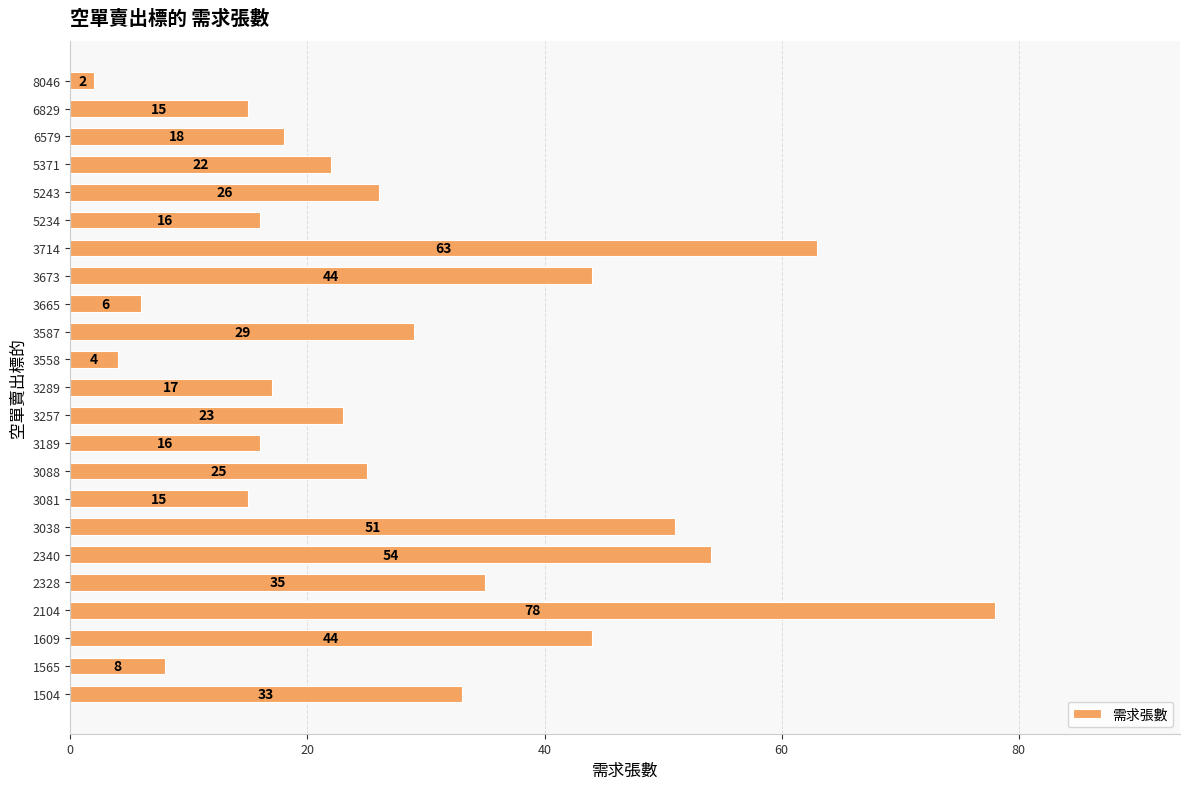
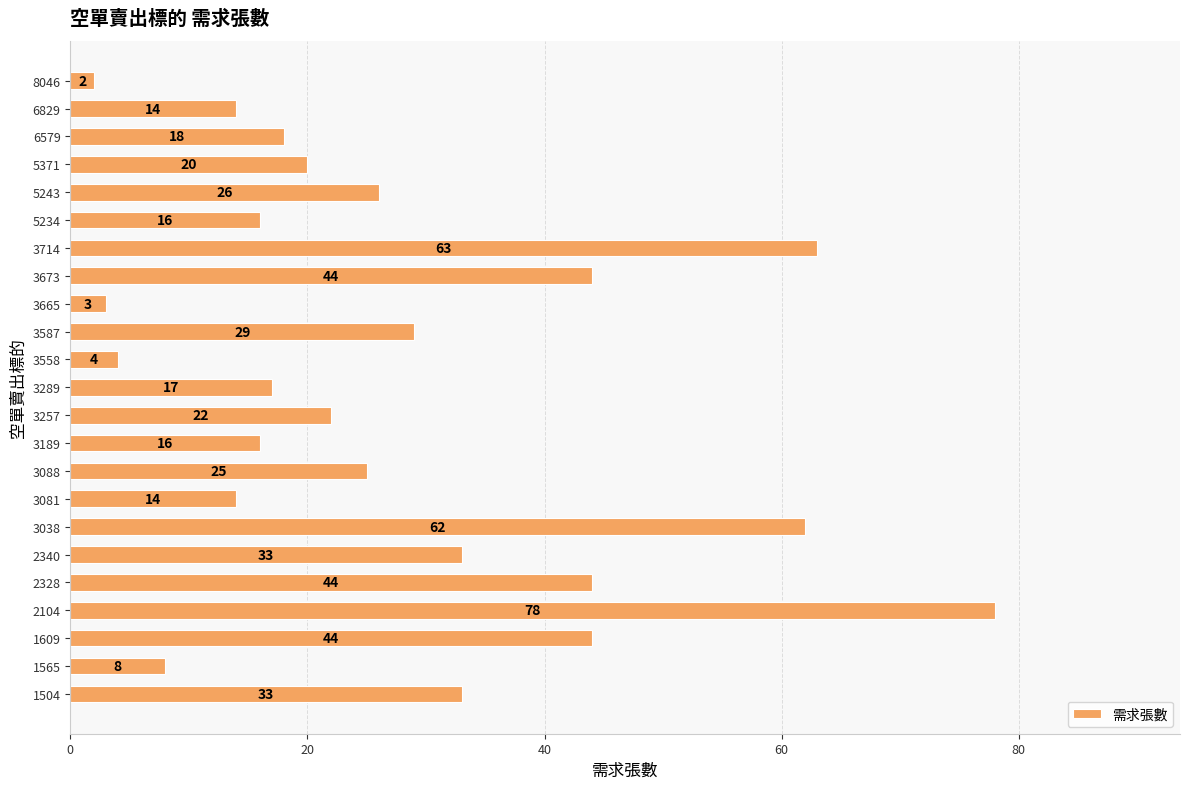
  {
    "8046": 2,
-   "6829": 15,
+   "6829": 14,
    "6579": 18,
-   "5371": 22,
+   "5371": 20,
    "5243": 26,
    "5234": 16,
    "3714": 63,
    "3673": 44,
-   "3665": 6,
+   "3665": 3,
    "3587": 29,
    "3558": 4,
    "3289": 17,
-   "3257": 23,
+   "3257": 22,
    "3189": 16,
    "3088": 25,
-   "3081": 15,
-   "3038": 51,
-   "2340": 54,
-   "2328": 35,
+   "3081": 14,
+   "3038": 62,
+   "2340": 33,
+   "2328": 44,
    "2104": 78,
    "1609": 44,
    "1565": 8,
    "1504": 33
  }
